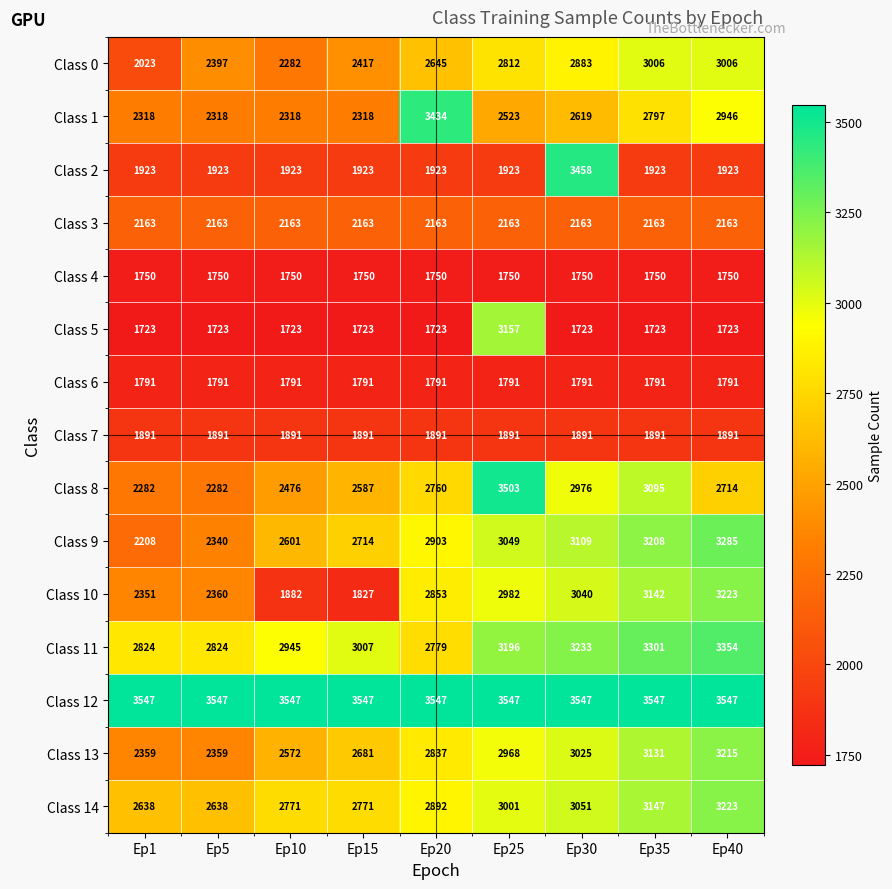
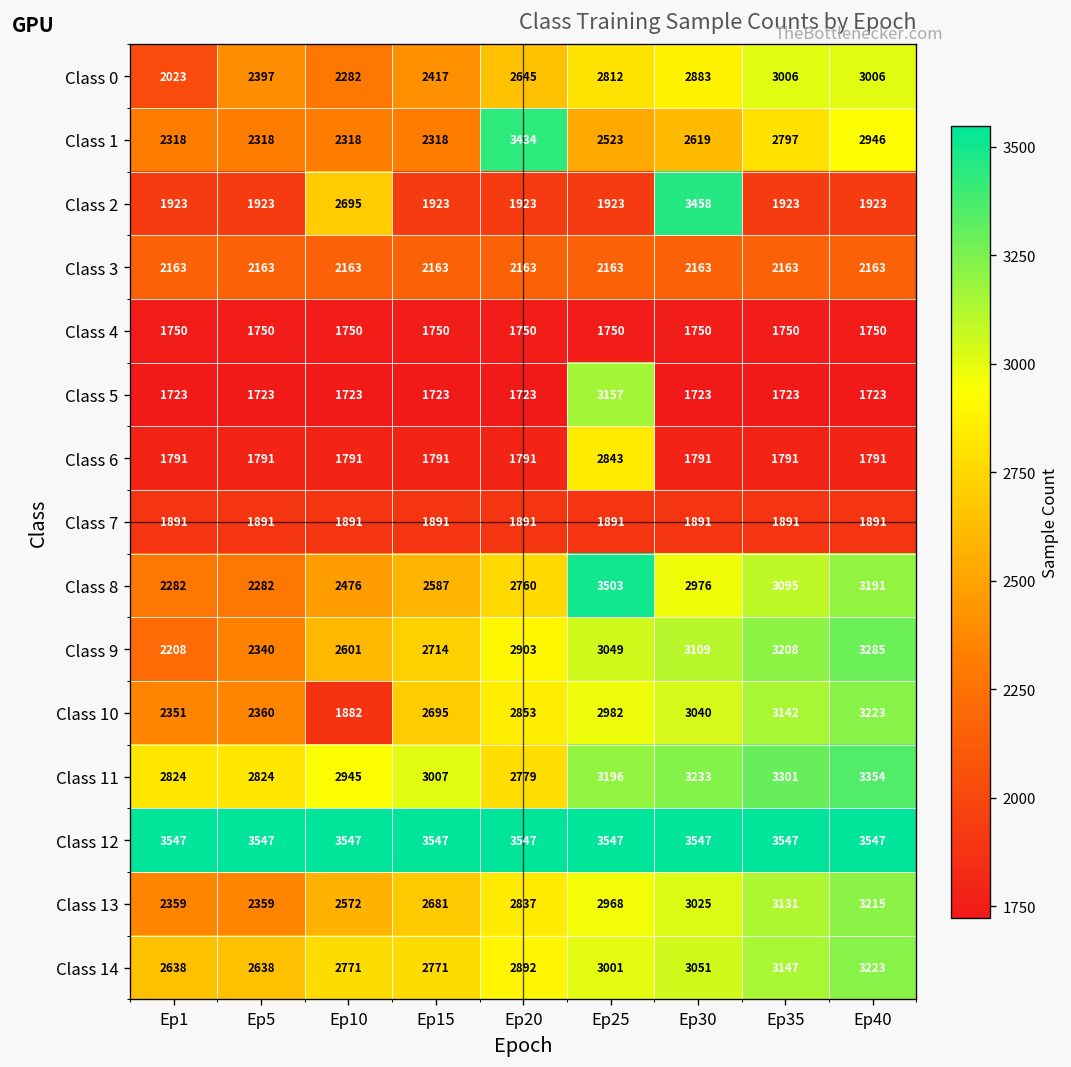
  {
    "Class 0": {
      "Ep1": 2023,
      "Ep5": 2397,
      "Ep10": 2282,
      "Ep15": 2417,
      "Ep20": 2645,
      "Ep25": 2812,
      "Ep30": 2883,
      "Ep35": 3006,
      "Ep40": 3006
    },
    "Class 1": {
      "Ep1": 2318,
      "Ep5": 2318,
      "Ep10": 2318,
      "Ep15": 2318,
      "Ep20": 3434,
      "Ep25": 2523,
      "Ep30": 2619,
      "Ep35": 2797,
      "Ep40": 2946
    },
    "Class 2": {
      "Ep1": 1923,
      "Ep5": 1923,
-     "Ep10": 1923,
+     "Ep10": 2695,
      "Ep15": 1923,
      "Ep20": 1923,
      "Ep25": 1923,
      "Ep30": 3458,
      "Ep35": 1923,
      "Ep40": 1923
    },
    "Class 3": {
      "Ep1": 2163,
      "Ep5": 2163,
      "Ep10": 2163,
      "Ep15": 2163,
      "Ep20": 2163,
      "Ep25": 2163,
      "Ep30": 2163,
      "Ep35": 2163,
      "Ep40": 2163
    },
    "Class 4": {
      "Ep1": 1750,
      "Ep5": 1750,
      "Ep10": 1750,
      "Ep15": 1750,
      "Ep20": 1750,
      "Ep25": 1750,
      "Ep30": 1750,
      "Ep35": 1750,
      "Ep40": 1750
    },
    "Class 5": {
      "Ep1": 1723,
      "Ep5": 1723,
      "Ep10": 1723,
      "Ep15": 1723,
      "Ep20": 1723,
      "Ep25": 3157,
      "Ep30": 1723,
      "Ep35": 1723,
      "Ep40": 1723
    },
    "Class 6": {
      "Ep1": 1791,
      "Ep5": 1791,
      "Ep10": 1791,
      "Ep15": 1791,
      "Ep20": 1791,
-     "Ep25": 1791,
+     "Ep25": 2843,
      "Ep30": 1791,
      "Ep35": 1791,
      "Ep40": 1791
    },
    "Class 7": {
      "Ep1": 1891,
      "Ep5": 1891,
      "Ep10": 1891,
      "Ep15": 1891,
      "Ep20": 1891,
      "Ep25": 1891,
      "Ep30": 1891,
      "Ep35": 1891,
      "Ep40": 1891
    },
    "Class 8": {
      "Ep1": 2282,
      "Ep5": 2282,
      "Ep10": 2476,
      "Ep15": 2587,
      "Ep20": 2760,
      "Ep25": 3503,
      "Ep30": 2976,
      "Ep35": 3095,
-     "Ep40": 2714
+     "Ep40": 3191
    },
    "Class 9": {
      "Ep1": 2208,
      "Ep5": 2340,
      "Ep10": 2601,
      "Ep15": 2714,
      "Ep20": 2903,
      "Ep25": 3049,
      "Ep30": 3109,
      "Ep35": 3208,
      "Ep40": 3285
    },
    "Class 10": {
      "Ep1": 2351,
      "Ep5": 2360,
      "Ep10": 1882,
-     "Ep15": 1827,
+     "Ep15": 2695,
      "Ep20": 2853,
      "Ep25": 2982,
      "Ep30": 3040,
      "Ep35": 3142,
      "Ep40": 3223
    },
    "Class 11": {
      "Ep1": 2824,
      "Ep5": 2824,
      "Ep10": 2945,
      "Ep15": 3007,
      "Ep20": 2779,
      "Ep25": 3196,
      "Ep30": 3233,
      "Ep35": 3301,
      "Ep40": 3354
    },
    "Class 12": {
      "Ep1": 3547,
      "Ep5": 3547,
      "Ep10": 3547,
      "Ep15": 3547,
      "Ep20": 3547,
      "Ep25": 3547,
      "Ep30": 3547,
      "Ep35": 3547,
      "Ep40": 3547
    },
    "Class 13": {
      "Ep1": 2359,
      "Ep5": 2359,
      "Ep10": 2572,
      "Ep15": 2681,
      "Ep20": 2837,
      "Ep25": 2968,
      "Ep30": 3025,
      "Ep35": 3131,
      "Ep40": 3215
    },
    "Class 14": {
      "Ep1": 2638,
      "Ep5": 2638,
      "Ep10": 2771,
      "Ep15": 2771,
      "Ep20": 2892,
      "Ep25": 3001,
      "Ep30": 3051,
      "Ep35": 3147,
      "Ep40": 3223
    }
  }
